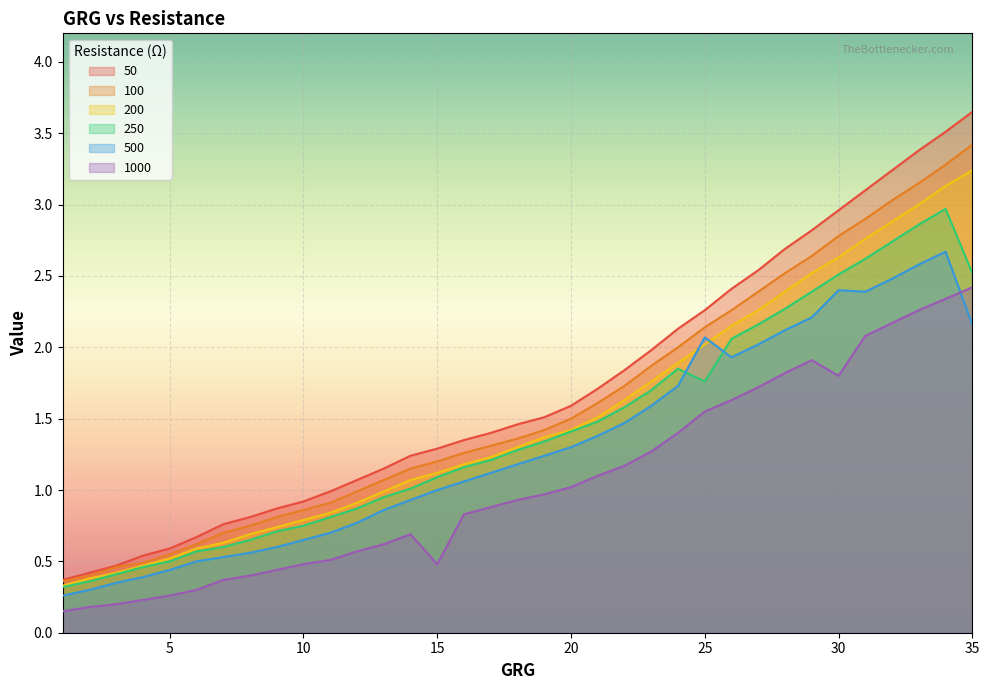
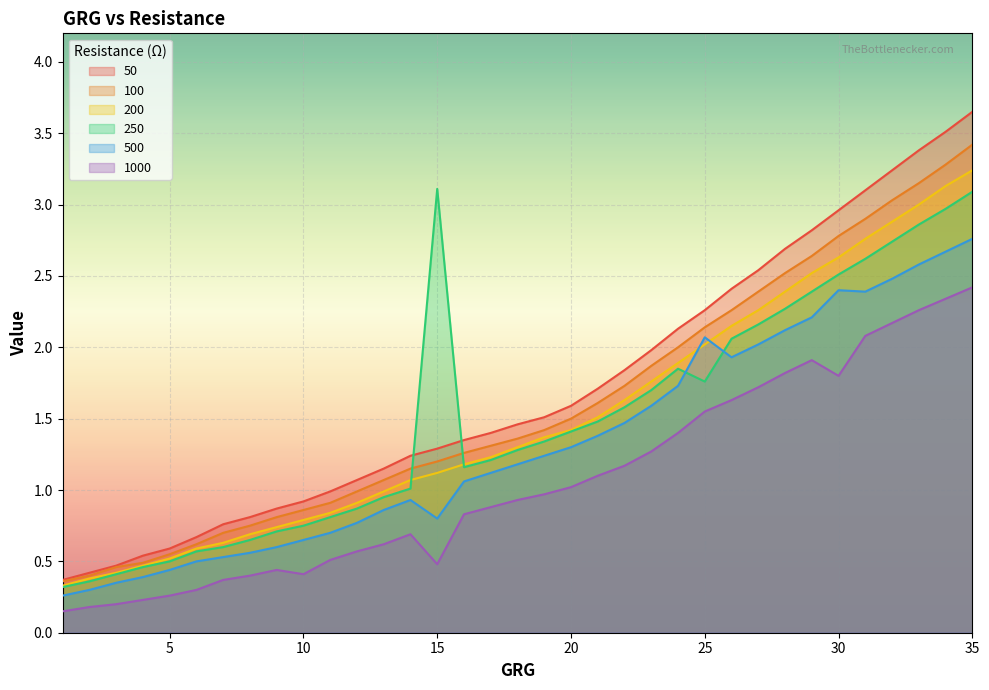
  {
    "250": {
      "5": 0.50,
      "10": 0.75,
-     "15": 1.09,
+     "15": 3.11,
      "25": 1.76,
      "30": 2.51,
-     "35": 2.52
+     "35": 3.09
    },
    "500": {
      "5": 0.44,
      "10": 0.65,
-     "15": 1.0,
+     "15": 0.8,
      "20": 1.30,
      "25": 2.07,
      "30": 2.40,
-     "35": 2.16
+     "35": 2.76
    },
    "1000": {
      "5": 0.26,
-     "10": 0.48,
+     "10": 0.41,
      "15": 0.48,
      "20": 1.02,
      "25": 1.55,
      "30": 1.80,
      "35": 2.42
    }
  }
